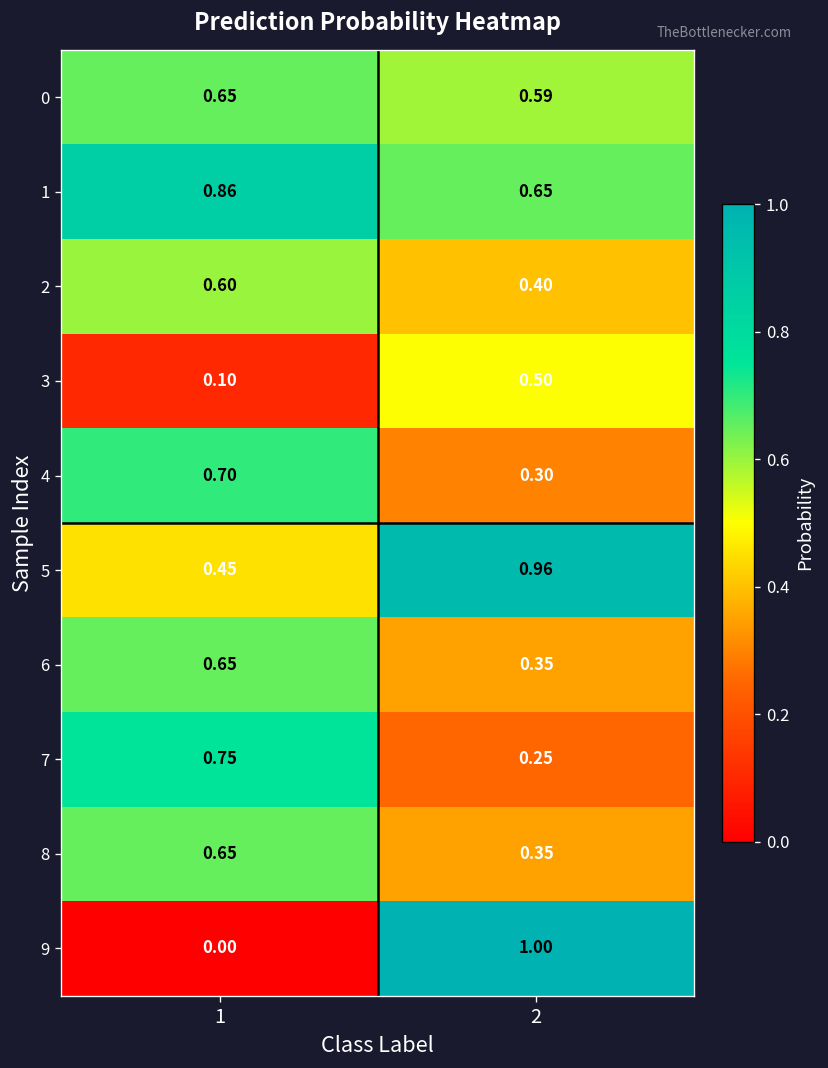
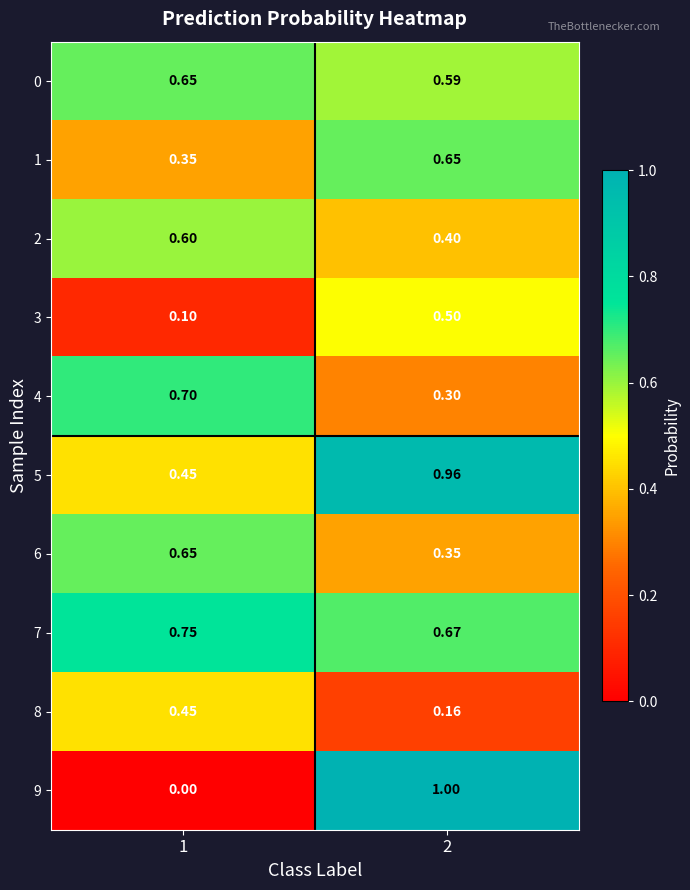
  {
    "0": {
      "1": 0.65,
      "2": 0.59
    },
    "1": {
-     "1": 0.86,
+     "1": 0.35,
      "2": 0.65
    },
    "2": {
      "1": 0.60,
      "2": 0.40
    },
    "3": {
      "1": 0.10,
      "2": 0.50
    },
    "4": {
      "1": 0.70,
      "2": 0.30
    },
    "5": {
      "1": 0.45,
      "2": 0.96
    },
    "6": {
      "1": 0.65,
      "2": 0.35
    },
    "7": {
      "1": 0.75,
-     "2": 0.25
+     "2": 0.67
    },
    "8": {
-     "1": 0.65,
-     "2": 0.35
+     "1": 0.45,
+     "2": 0.16
    },
    "9": {
      "1": 0.00,
      "2": 1.00
    }
  }
